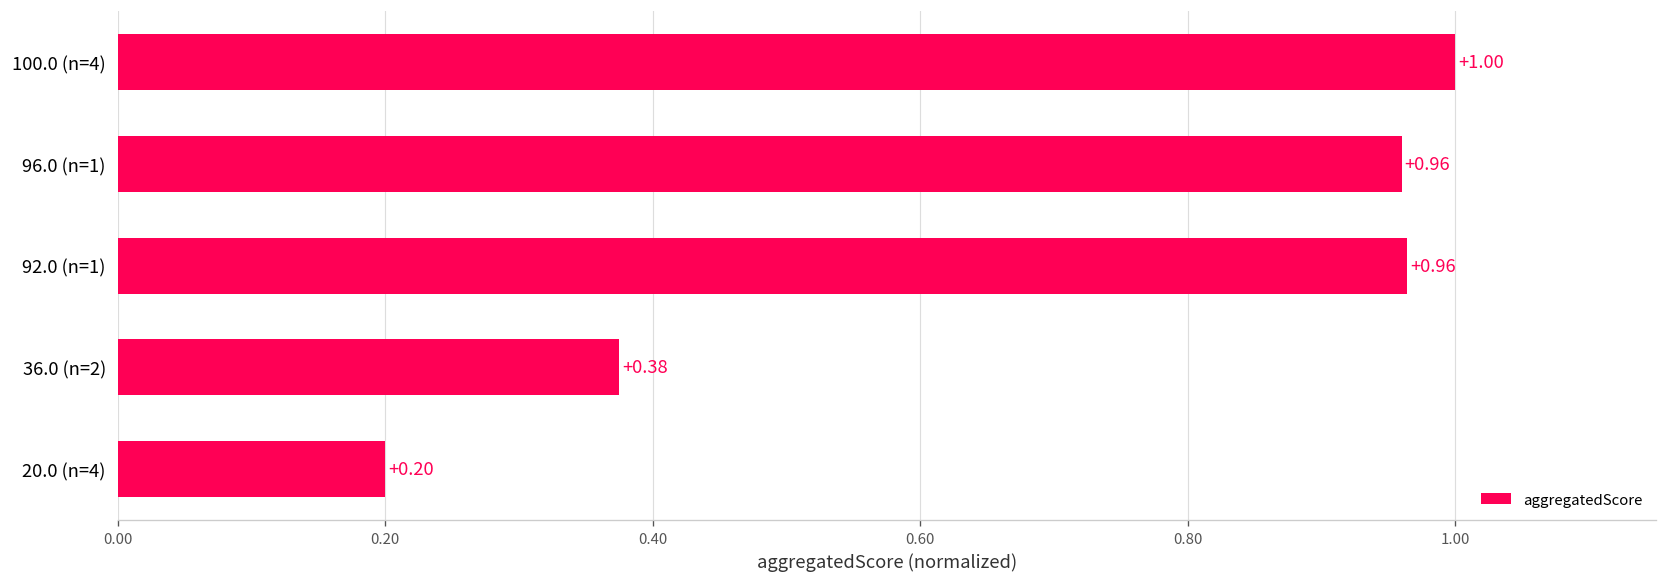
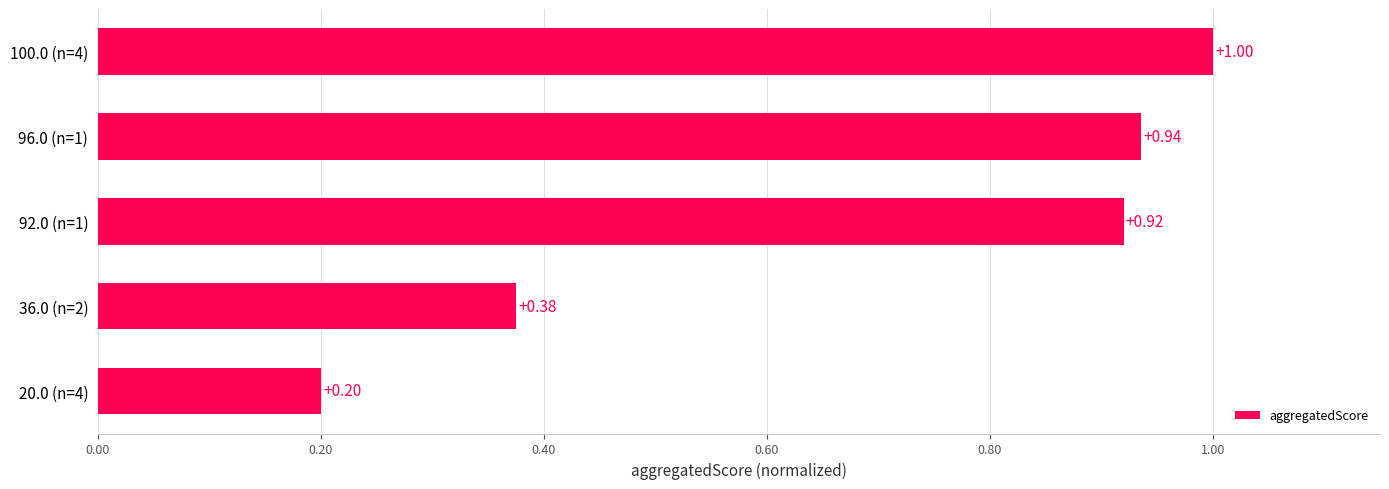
  {
    "100.0 (n=4)": "+1.00",
-   "96.0 (n=1)": "+0.96",
-   "92.0 (n=1)": "+0.96",
+   "96.0 (n=1)": "+0.94",
+   "92.0 (n=1)": "+0.92",
    "36.0 (n=2)": "+0.38",
    "20.0 (n=4)": "+0.20"
  }
